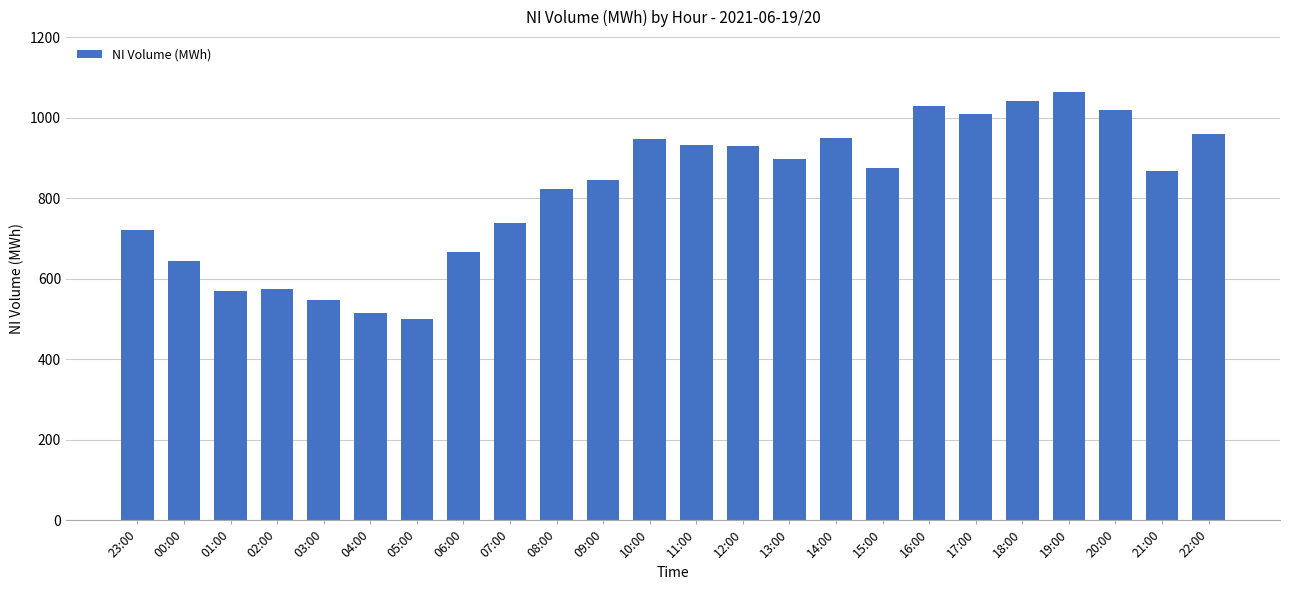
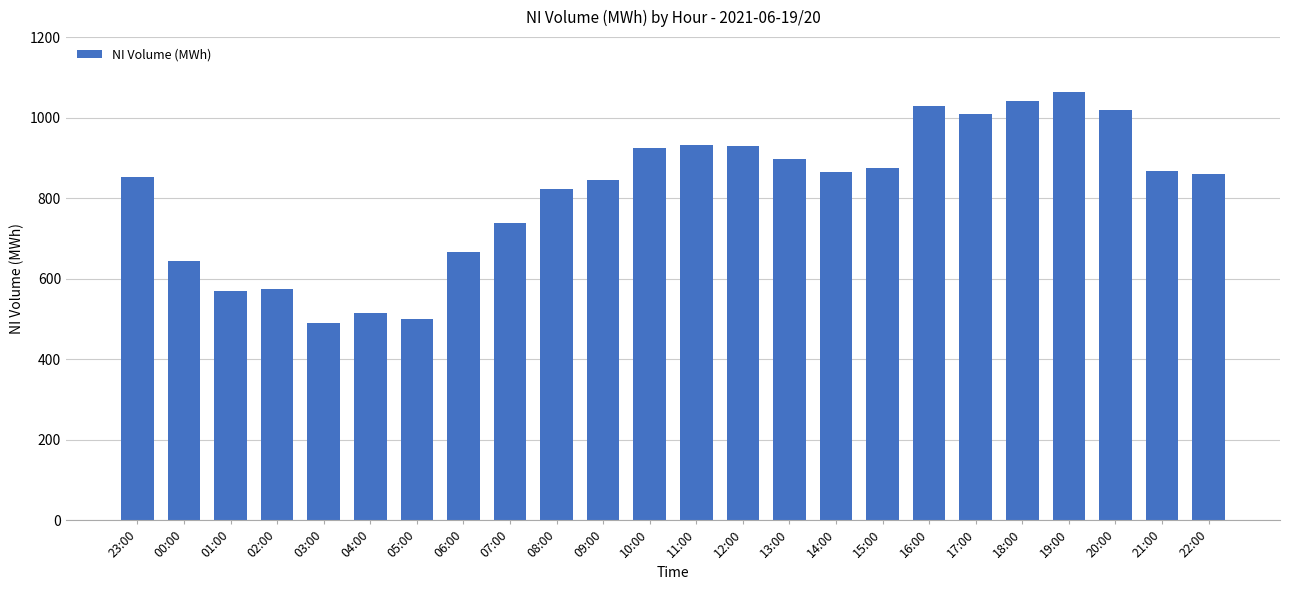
  {
-   "23:00": 720,
+   "23:00": 850,
    "00:00": 640,
    "01:00": 570,
    "02:00": 570,
-   "03:00": 550,
+   "03:00": 490,
    "04:00": 520,
    "05:00": 500,
    "06:00": 670,
    "07:00": 740,
    "08:00": 820,
    "09:00": 840,
-   "10:00": 950,
+   "10:00": 920,
    "11:00": 930,
    "12:00": 930,
    "13:00": 900,
-   "14:00": 950,
+   "14:00": 860,
    "15:00": 880,
    "16:00": 1030,
    "17:00": 1010,
    "18:00": 1040,
    "19:00": 1060,
    "20:00": 1020,
    "21:00": 870,
-   "22:00": 960
+   "22:00": 860
  }
